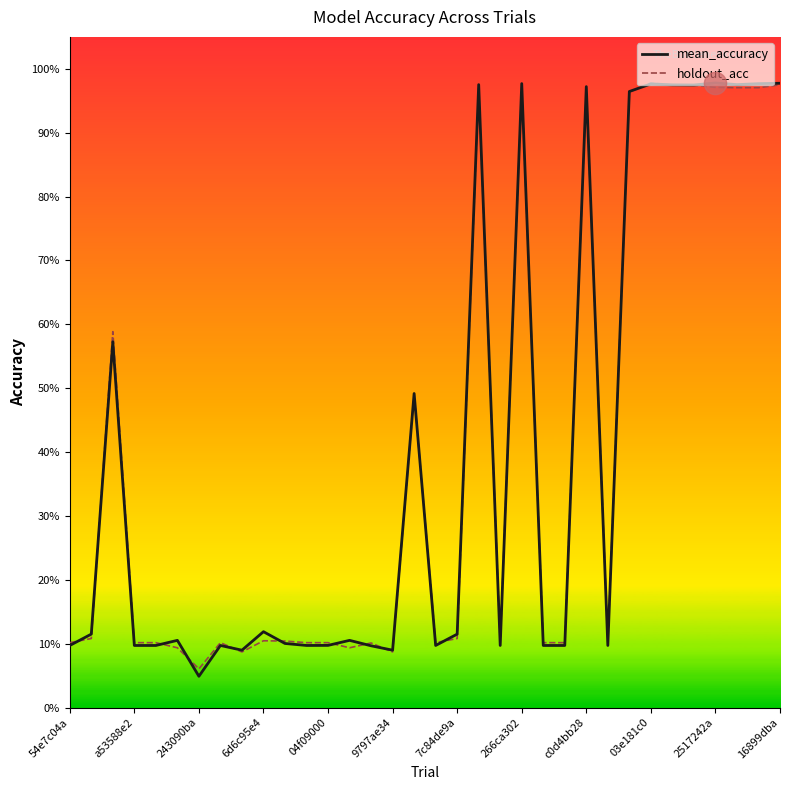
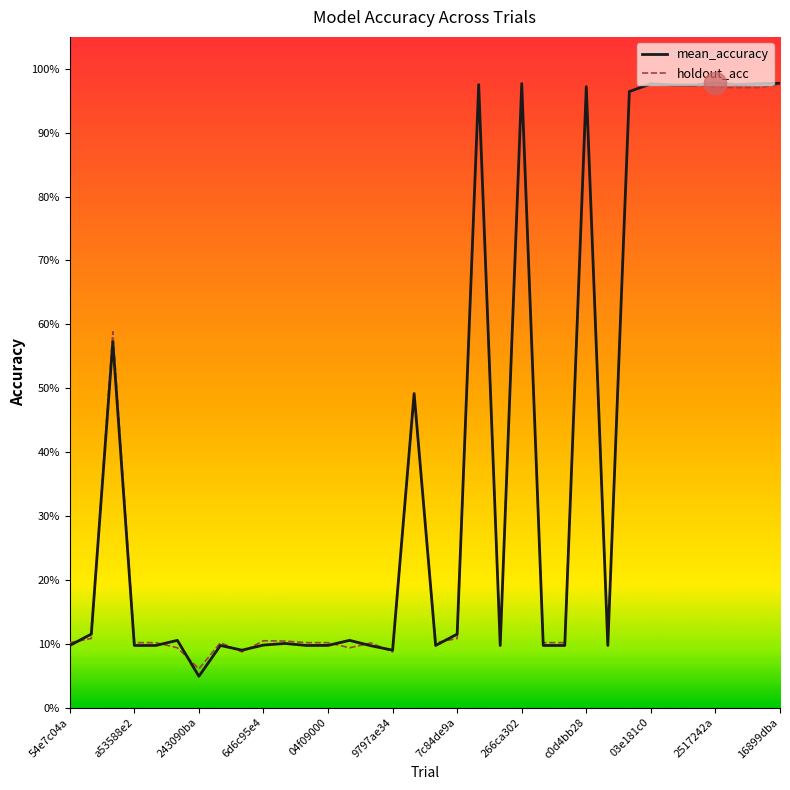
  {
    "mean_accuracy": {
      "54e7c04a": "10%",
      "a53588e2": "10%",
      "243090ba": "5%",
-     "6d6c95e4": "12%",
+     "6d6c95e4": "10%",
      "04f09000": "10%",
      "7c84de9a": "11%",
      "266ca302": "98%"
    }
  }
